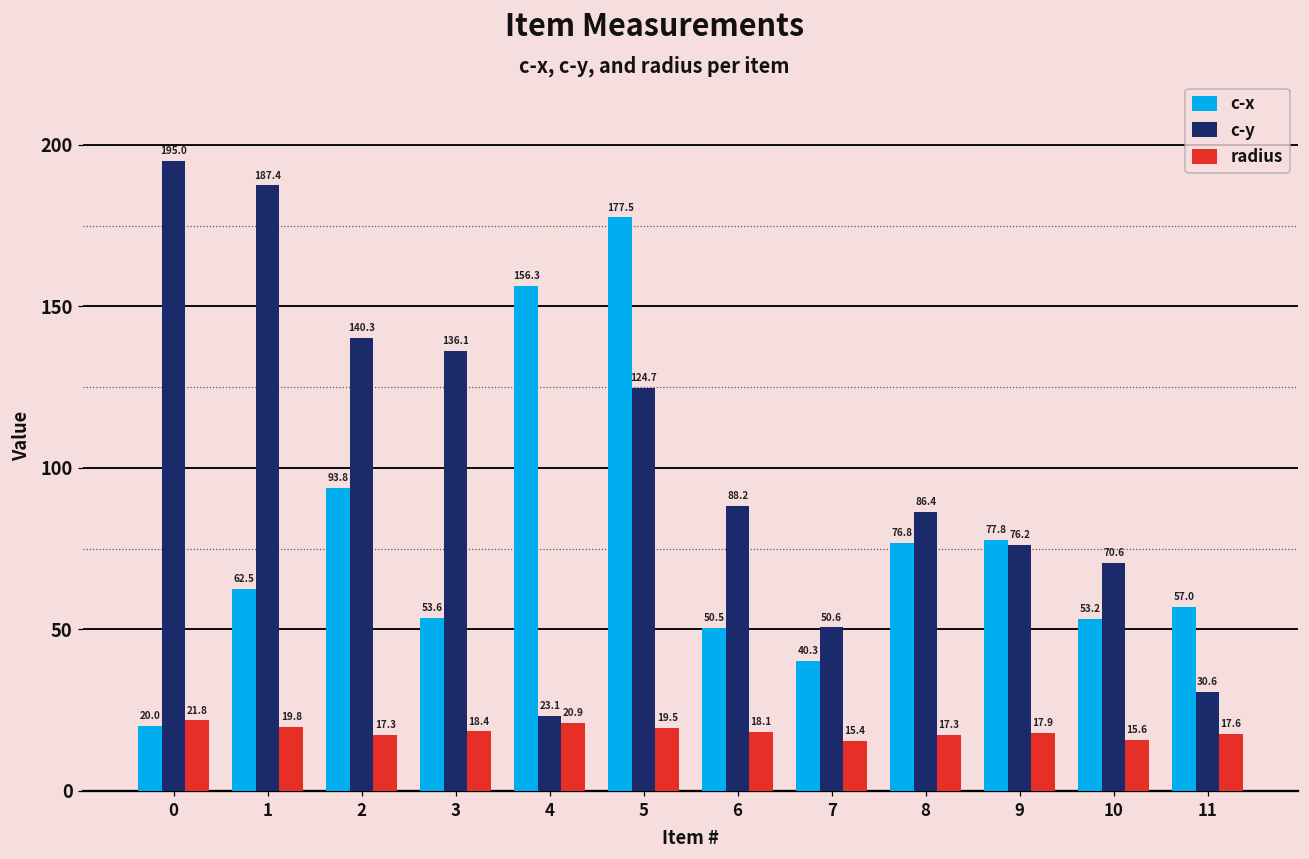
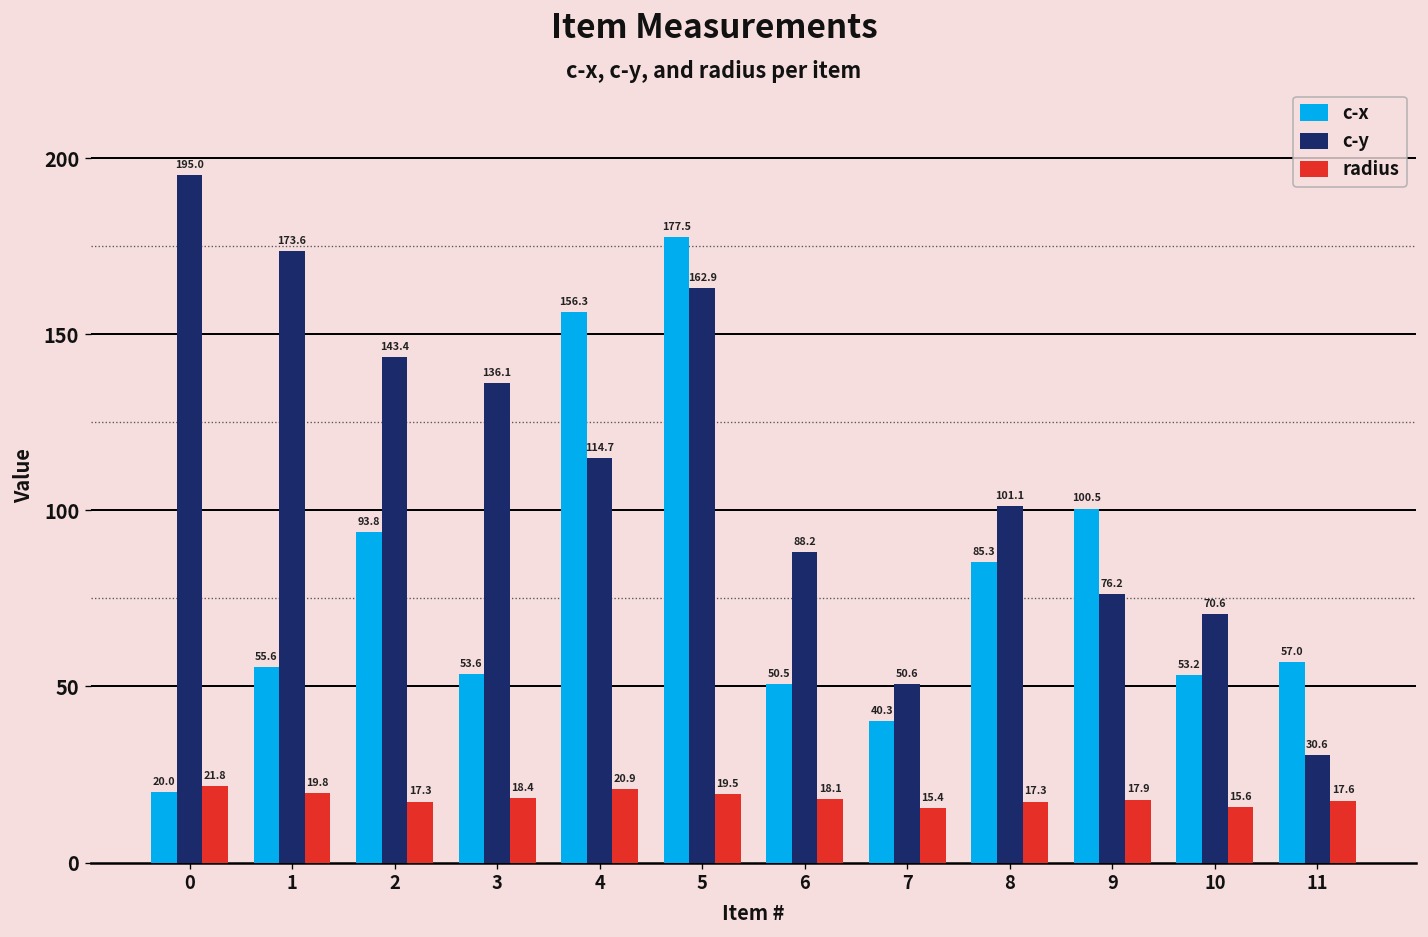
  {
    "c-x": {
      "0": 20.0,
-     "1": 62.5,
+     "1": 55.6,
      "2": 93.8,
      "3": 53.6,
      "4": 156.3,
      "5": 177.5,
      "6": 50.5,
      "7": 40.3,
-     "8": 76.8,
-     "9": 77.8,
+     "8": 85.3,
+     "9": 100.5,
      "10": 53.2,
      "11": 57.0
    },
    "c-y": {
      "0": 195.0,
-     "1": 187.4,
-     "2": 140.3,
+     "1": 173.6,
+     "2": 143.4,
      "3": 136.1,
-     "4": 23.1,
-     "5": 124.7,
+     "4": 114.7,
+     "5": 162.9,
      "6": 88.2,
      "7": 50.6,
-     "8": 86.4,
+     "8": 101.1,
      "9": 76.2,
      "10": 70.6,
      "11": 30.6
    },
    "radius": {
      "0": 21.8,
      "1": 19.8,
      "2": 17.3,
      "3": 18.4,
      "4": 20.9,
      "5": 19.5,
      "6": 18.1,
      "7": 15.4,
      "8": 17.3,
      "9": 17.9,
      "10": 15.6,
      "11": 17.6
    }
  }
